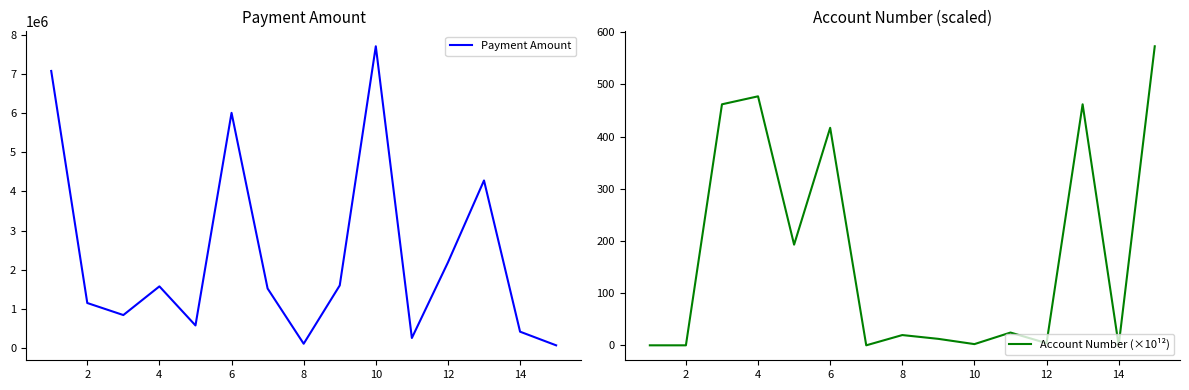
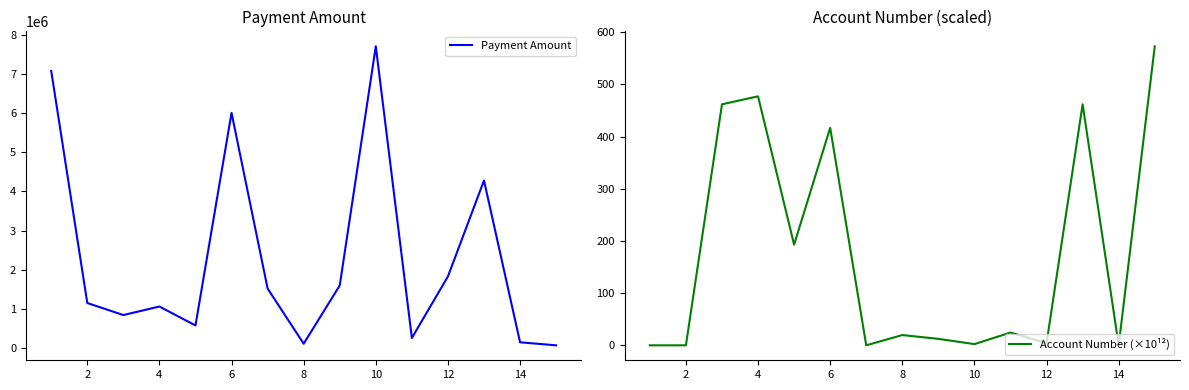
  {
    "Payment Amount": {
      "2": 1100000,
-     "4": 1600000,
+     "4": 1100000,
      "6": 6000000,
      "8": 100000,
      "10": 7700000,
-     "12": 2200000,
-     "14": 400000
+     "12": 1800000,
+     "14": 100000
    },
    "Account Number (scaled)": {
      "2": 0,
      "4": 480,
      "6": 420,
      "8": 20,
      "10": 0
    }
  }
